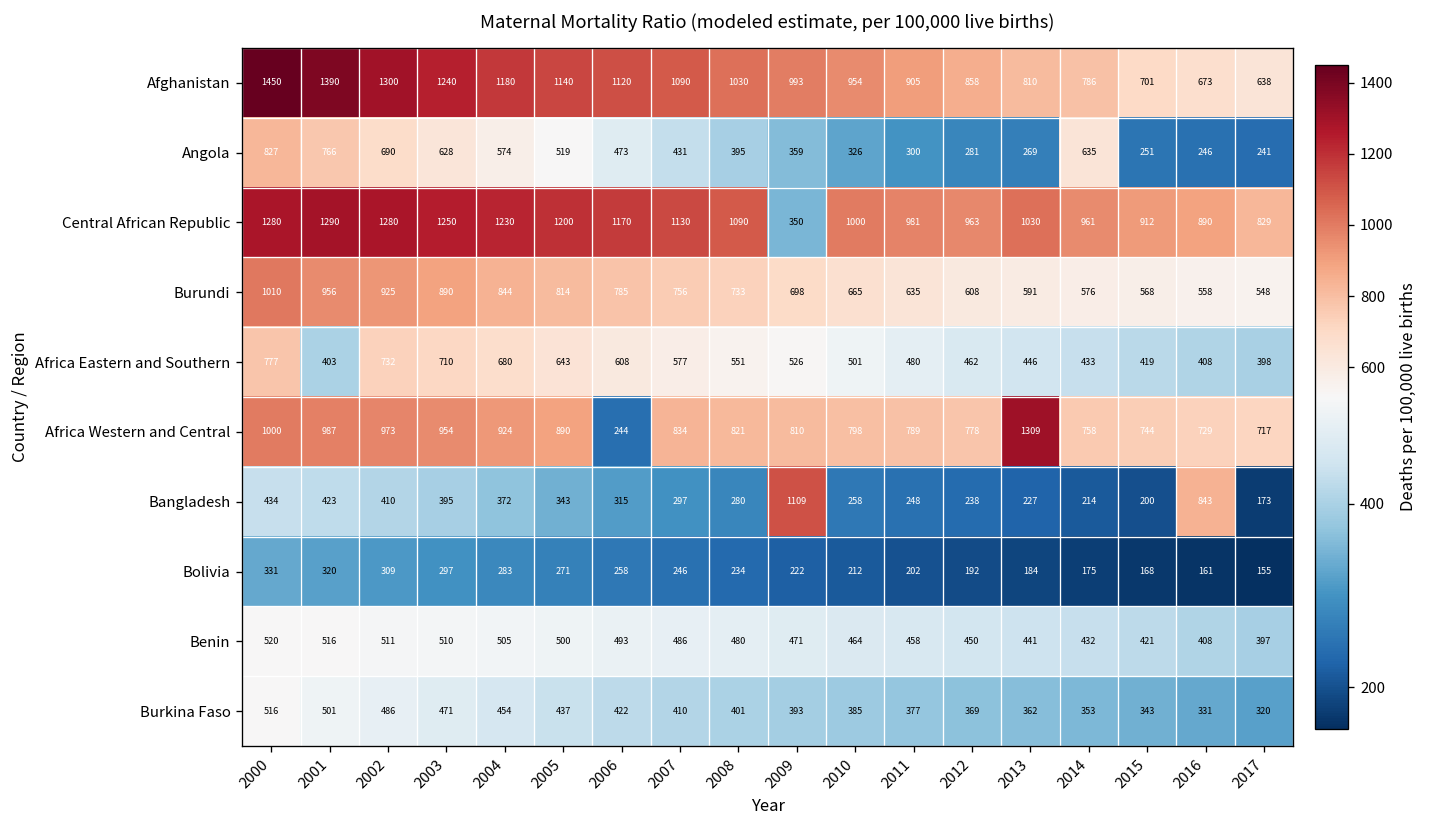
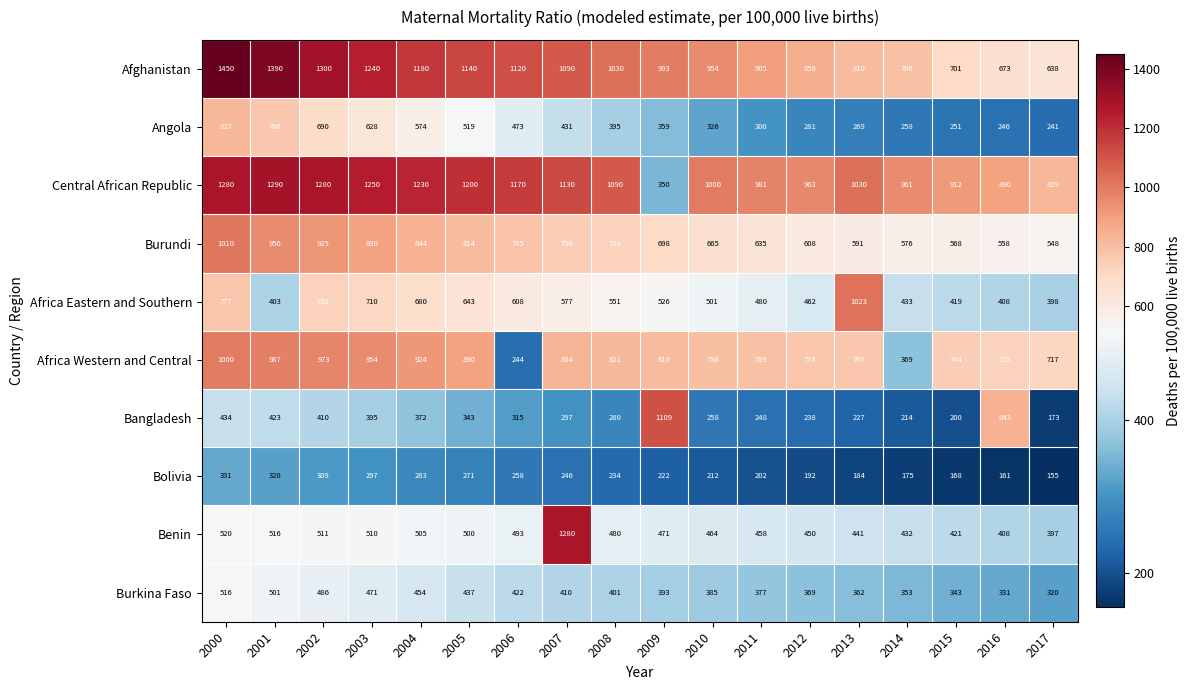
  {
    "Afghanistan": {
      "2000": 1450,
      "2001": 1390,
      "2002": 1300,
      "2003": 1240,
      "2004": 1180,
      "2005": 1140,
      "2006": 1120,
      "2007": 1090,
      "2008": 1030,
      "2009": 993,
      "2010": 954,
      "2011": 905,
      "2012": 858,
      "2013": 810,
      "2014": 786,
      "2015": 701,
      "2016": 673,
      "2017": 638
    },
    "Angola": {
      "2000": 827,
      "2001": 766,
      "2002": 690,
      "2003": 628,
      "2004": 574,
      "2005": 519,
      "2006": 473,
      "2007": 431,
      "2008": 395,
      "2009": 359,
      "2010": 326,
      "2011": 300,
      "2012": 281,
      "2013": 269,
-     "2014": 635,
+     "2014": 258,
      "2015": 251,
      "2016": 246,
      "2017": 241
    },
    "Central African Republic": {
      "2000": 1280,
      "2001": 1290,
      "2002": 1280,
      "2003": 1250,
      "2004": 1230,
      "2005": 1200,
      "2006": 1170,
      "2007": 1130,
      "2008": 1090,
      "2009": 350,
      "2010": 1000,
      "2011": 981,
      "2012": 963,
      "2013": 1030,
      "2014": 961,
      "2015": 912,
      "2016": 890,
      "2017": 829
    },
    "Burundi": {
      "2000": 1010,
      "2001": 956,
      "2002": 925,
      "2003": 890,
      "2004": 844,
      "2005": 814,
      "2006": 785,
      "2007": 756,
      "2008": 733,
      "2009": 698,
      "2010": 665,
      "2011": 635,
      "2012": 608,
      "2013": 591,
      "2014": 576,
      "2015": 568,
      "2016": 558,
      "2017": 548
    },
    "Africa Eastern and Southern": {
      "2000": 777,
      "2001": 403,
      "2002": 732,
      "2003": 710,
      "2004": 680,
      "2005": 643,
      "2006": 608,
      "2007": 577,
      "2008": 551,
      "2009": 526,
      "2010": 501,
      "2011": 480,
      "2012": 462,
-     "2013": 446,
+     "2013": 1023,
      "2014": 433,
      "2015": 419,
      "2016": 408,
      "2017": 398
    },
    "Africa Western and Central": {
      "2000": 1000,
      "2001": 987,
      "2002": 973,
      "2003": 954,
      "2004": 924,
      "2005": 890,
      "2006": 244,
      "2007": 834,
      "2008": 821,
      "2009": 810,
      "2010": 798,
      "2011": 789,
      "2012": 778,
-     "2013": 1309,
-     "2014": 758,
+     "2013": 767,
+     "2014": 369,
      "2015": 744,
      "2016": 729,
      "2017": 717
    },
    "Bangladesh": {
      "2000": 434,
      "2001": 423,
      "2002": 410,
      "2003": 395,
      "2004": 372,
      "2005": 343,
      "2006": 315,
      "2007": 297,
      "2008": 280,
      "2009": 1109,
      "2010": 258,
      "2011": 248,
      "2012": 238,
      "2013": 227,
      "2014": 214,
      "2015": 200,
      "2016": 843,
      "2017": 173
    },
    "Bolivia": {
      "2000": 331,
      "2001": 320,
      "2002": 309,
      "2003": 297,
      "2004": 283,
      "2005": 271,
      "2006": 258,
      "2007": 246,
      "2008": 234,
      "2009": 222,
      "2010": 212,
      "2011": 202,
      "2012": 192,
      "2013": 184,
      "2014": 175,
      "2015": 168,
      "2016": 161,
      "2017": 155
    },
    "Benin": {
      "2000": 520,
      "2001": 516,
      "2002": 511,
      "2003": 510,
      "2004": 505,
      "2005": 500,
      "2006": 493,
-     "2007": 486,
+     "2007": 1280,
      "2008": 480,
      "2009": 471,
      "2010": 464,
      "2011": 458,
      "2012": 450,
      "2013": 441,
      "2014": 432,
      "2015": 421,
      "2016": 408,
      "2017": 397
    },
    "Burkina Faso": {
      "2000": 516,
      "2001": 501,
      "2002": 486,
      "2003": 471,
      "2004": 454,
      "2005": 437,
      "2006": 422,
      "2007": 410,
      "2008": 401,
      "2009": 393,
      "2010": 385,
      "2011": 377,
      "2012": 369,
      "2013": 362,
      "2014": 353,
      "2015": 343,
      "2016": 331,
      "2017": 320
    }
  }
